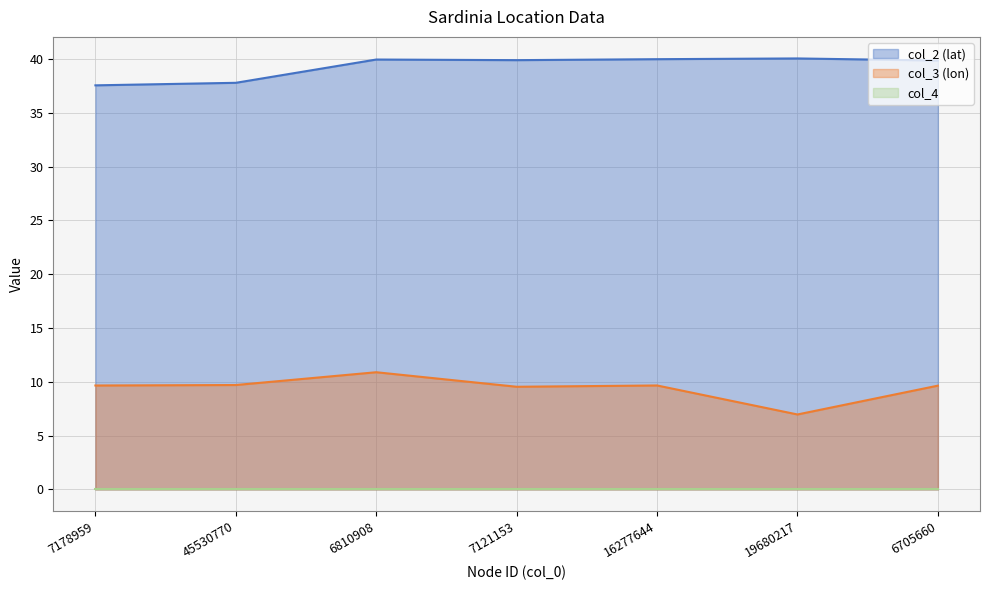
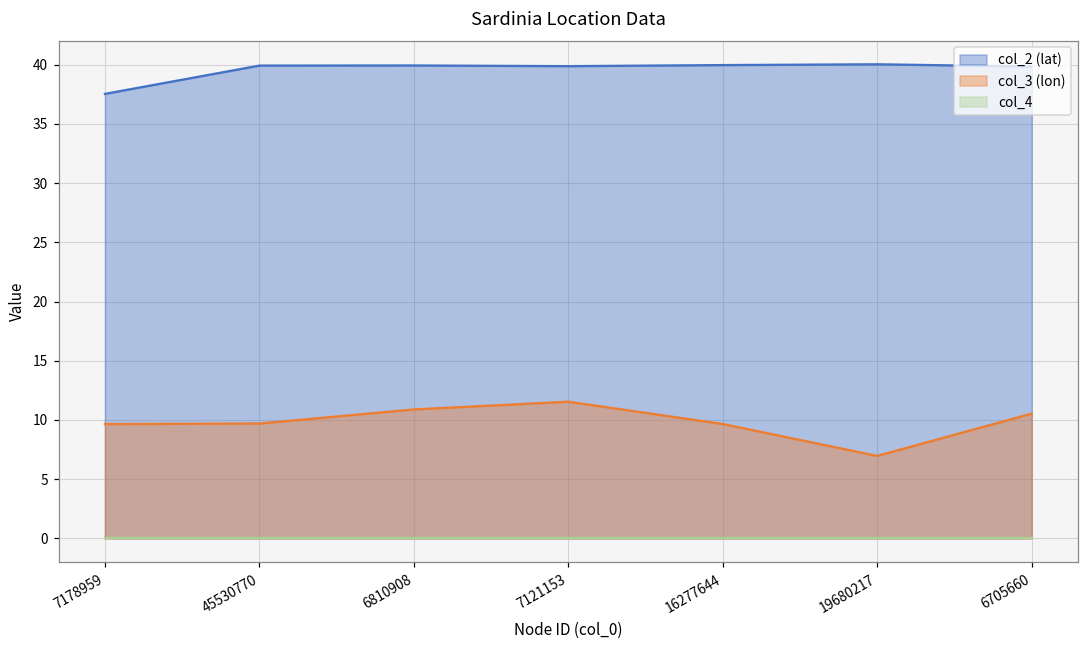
  {
    "col_2 (lat)": {
      "7178959": 37.5,
-     "45530770": 37.8,
+     "45530770": 39.9,
      "6810908": 39.9,
      "7121153": 39.9,
      "16277644": 40.0,
      "19680217": 40.0
    },
    "col_3 (lon)": {
      "7178959": 9.7,
      "45530770": 9.7,
      "6810908": 10.9,
-     "7121153": 9.5,
+     "7121153": 11.5,
      "16277644": 9.7,
      "19680217": 7.0,
-     "6705660": 9.6
+     "6705660": 10.5
    },
    "col_4": {
      "7178959": 0.0,
      "45530770": 0.0,
      "6810908": 0.0,
      "7121153": 0.0,
      "16277644": 0.0,
      "19680217": 0.0,
      "6705660": 0.0
    }
  }
